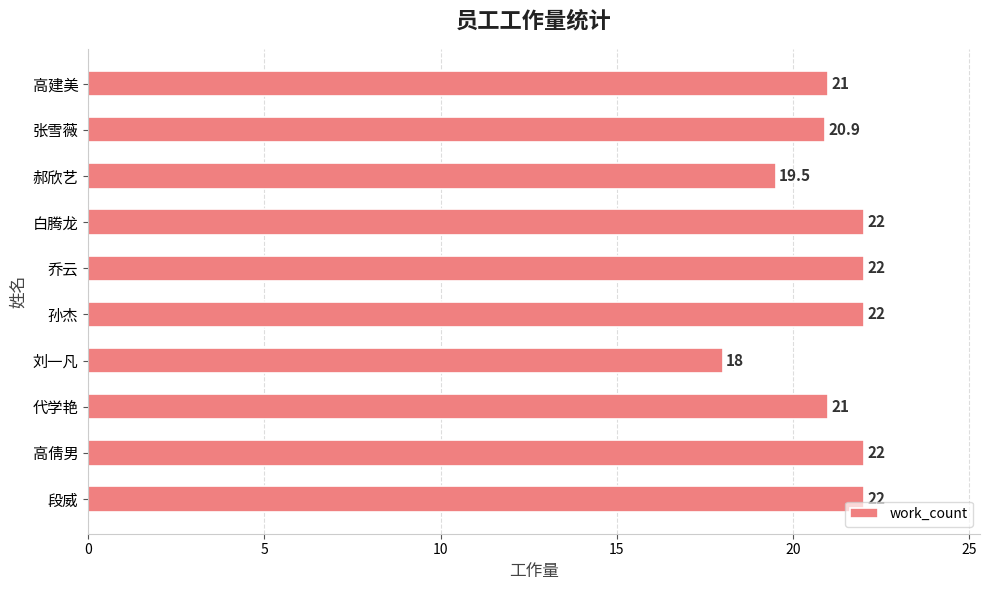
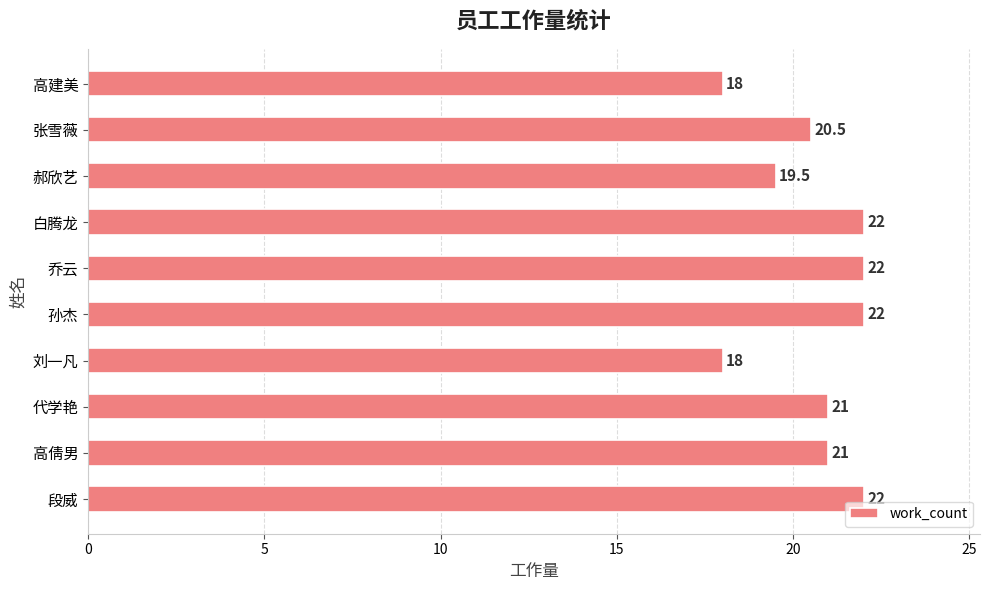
  {
-   "高建美": 21,
-   "张雪薇": 20.9,
+   "高建美": 18,
+   "张雪薇": 20.5,
    "郝欣艺": 19.5,
    "白腾龙": 22,
    "乔云": 22,
    "孙杰": 22,
    "刘一凡": 18,
    "代学艳": 21,
-   "高倩男": 22
+   "高倩男": 21
  }
